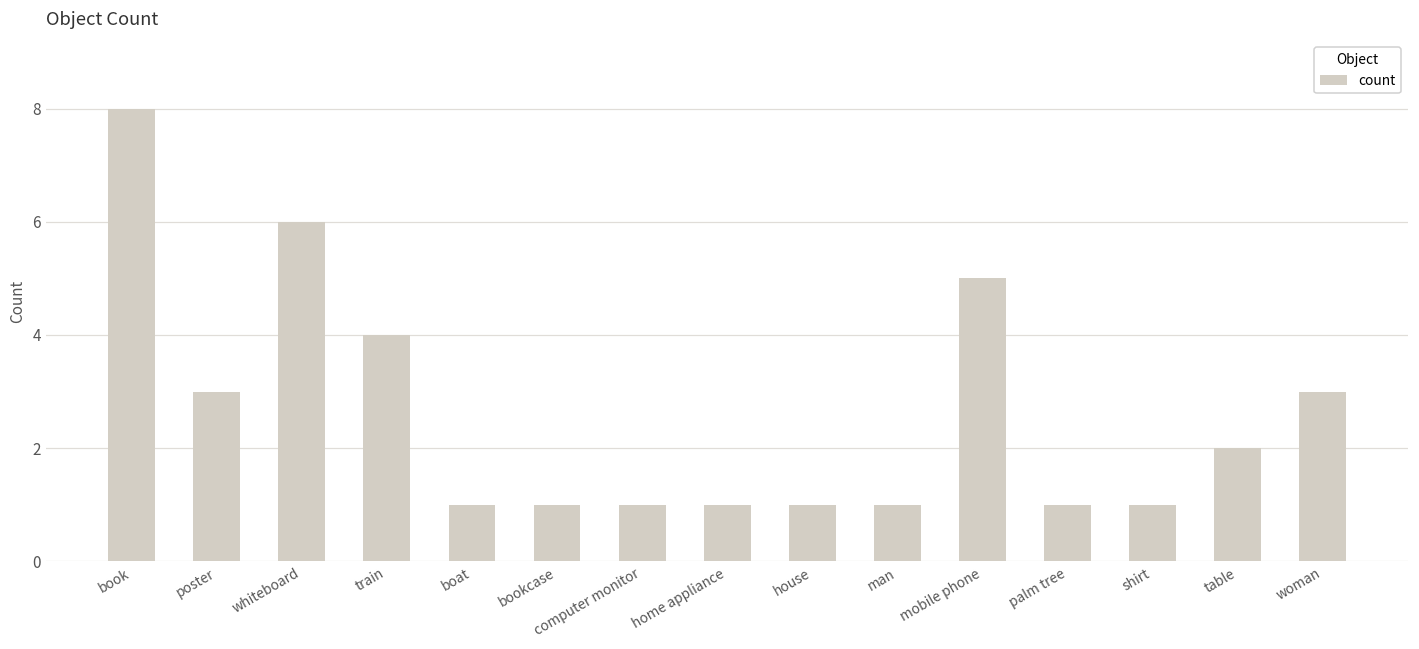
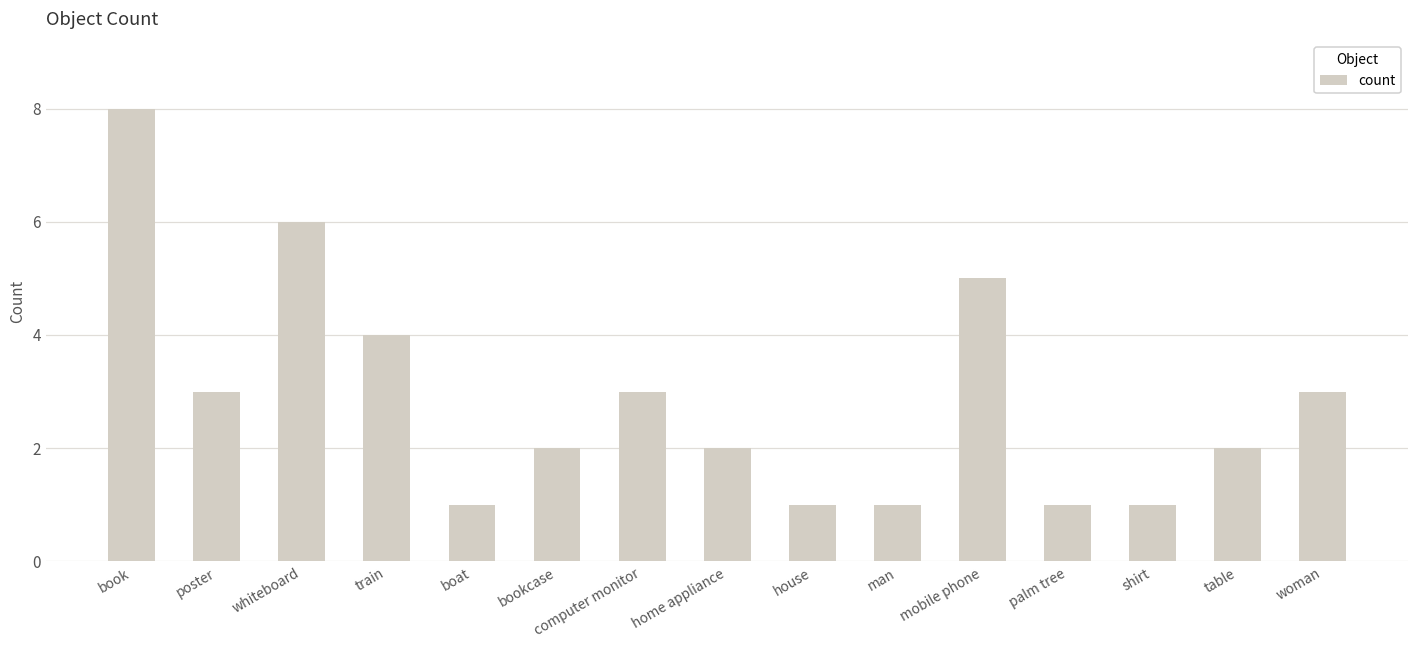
  {
    "book": 8,
    "poster": 3,
    "whiteboard": 6,
    "train": 4,
    "boat": 1,
-   "bookcase": 1,
-   "computer monitor": 1,
-   "home appliance": 1,
+   "bookcase": 2,
+   "computer monitor": 3,
+   "home appliance": 2,
    "house": 1,
    "man": 1,
    "mobile phone": 5,
    "palm tree": 1,
    "shirt": 1,
    "table": 2,
    "woman": 3
  }
